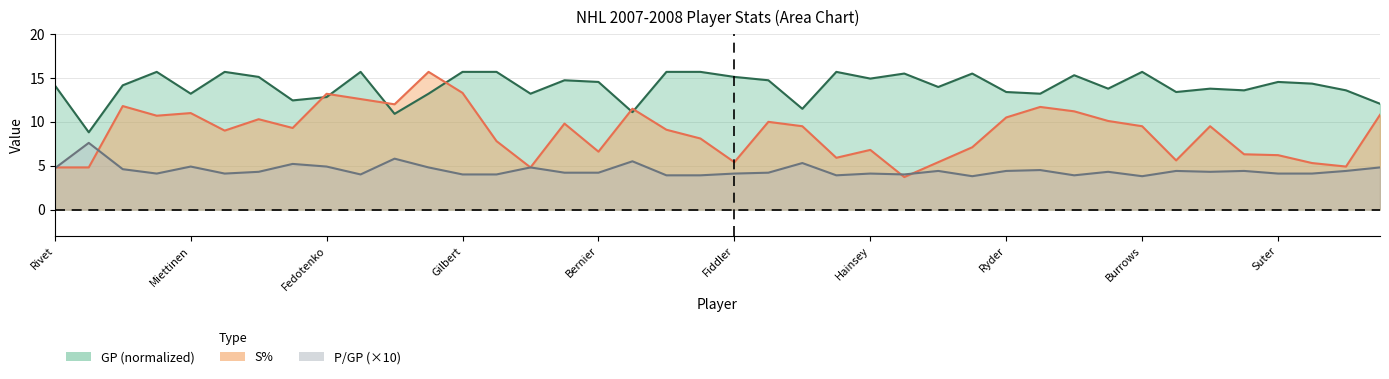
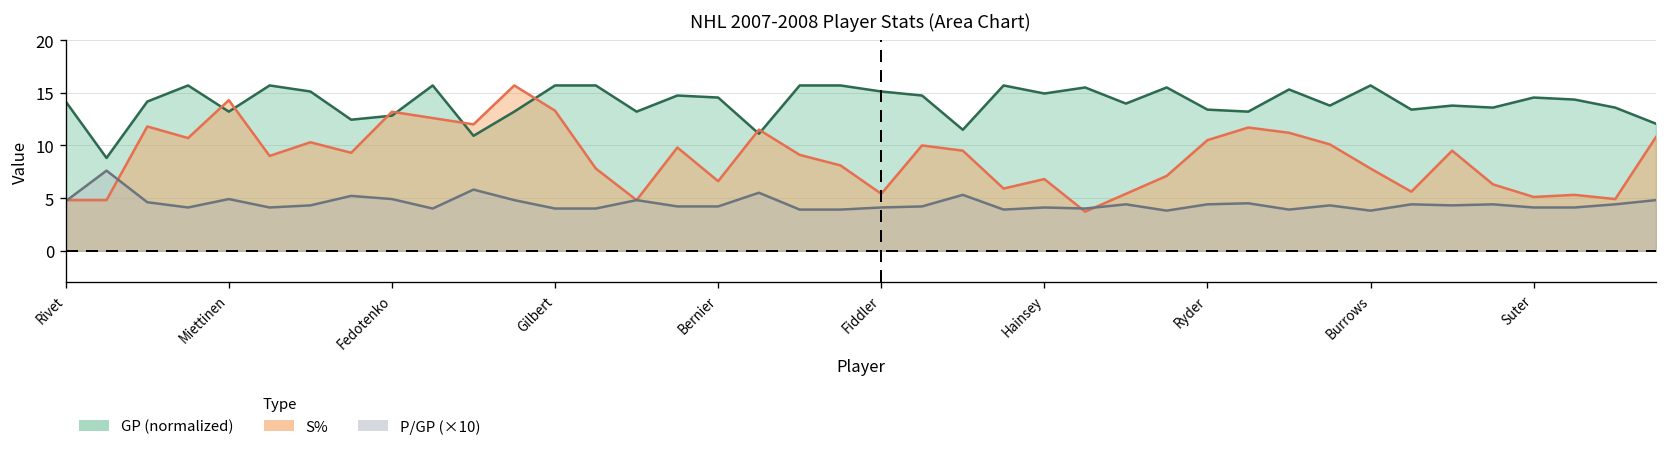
  {
    "S%": {
-     "Miettinen": 11,
+     "Miettinen": 14,
      "Fedotenko": 13,
      "Gilbert": 13,
      "Bernier": 7,
      "Fiddler": 5,
      "Hainsey": 7,
      "Ryder": 11,
-     "Burrows": 10,
-     "Suter": 6
+     "Burrows": 8,
+     "Suter": 5
    }
  }
